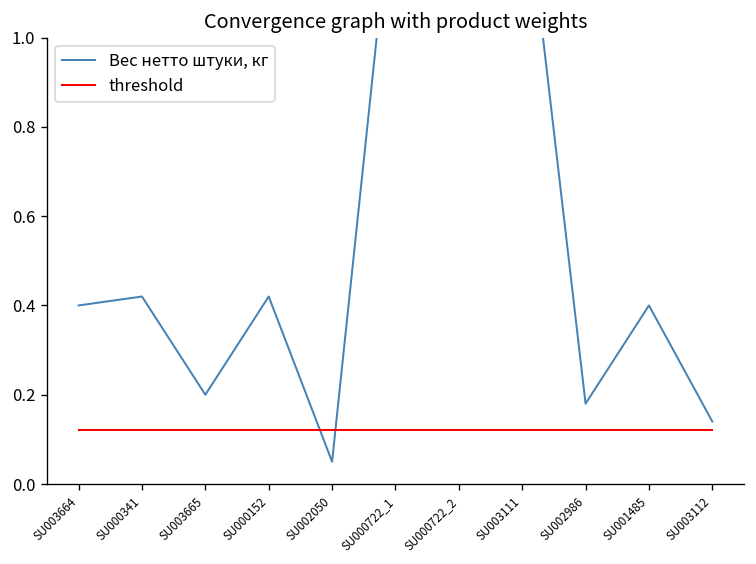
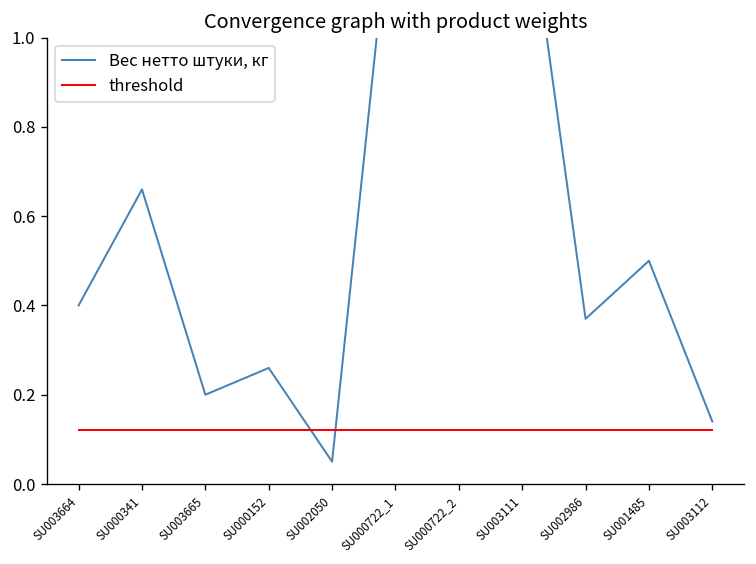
  {
    "Вес нетто штуки, кг": {
      "SU003664": 0.40,
-     "SU000341": 0.42,
+     "SU000341": 0.66,
      "SU003665": 0.20,
-     "SU000152": 0.42,
+     "SU000152": 0.26,
      "SU002050": 0.05,
-     "SU002986": 0.18,
-     "SU001485": 0.4,
+     "SU002986": 0.37,
+     "SU001485": 0.5,
      "SU003112": 0.14
    },
    "threshold": {
      "SU003664": 0.12,
      "SU000341": 0.12,
      "SU003665": 0.12,
      "SU000152": 0.12,
      "SU002050": 0.12,
      "SU000722_1": 0.12,
      "SU000722_2": 0.12,
      "SU003111": 0.12,
      "SU002986": 0.12,
      "SU001485": 0.12,
      "SU003112": 0.12
    }
  }
